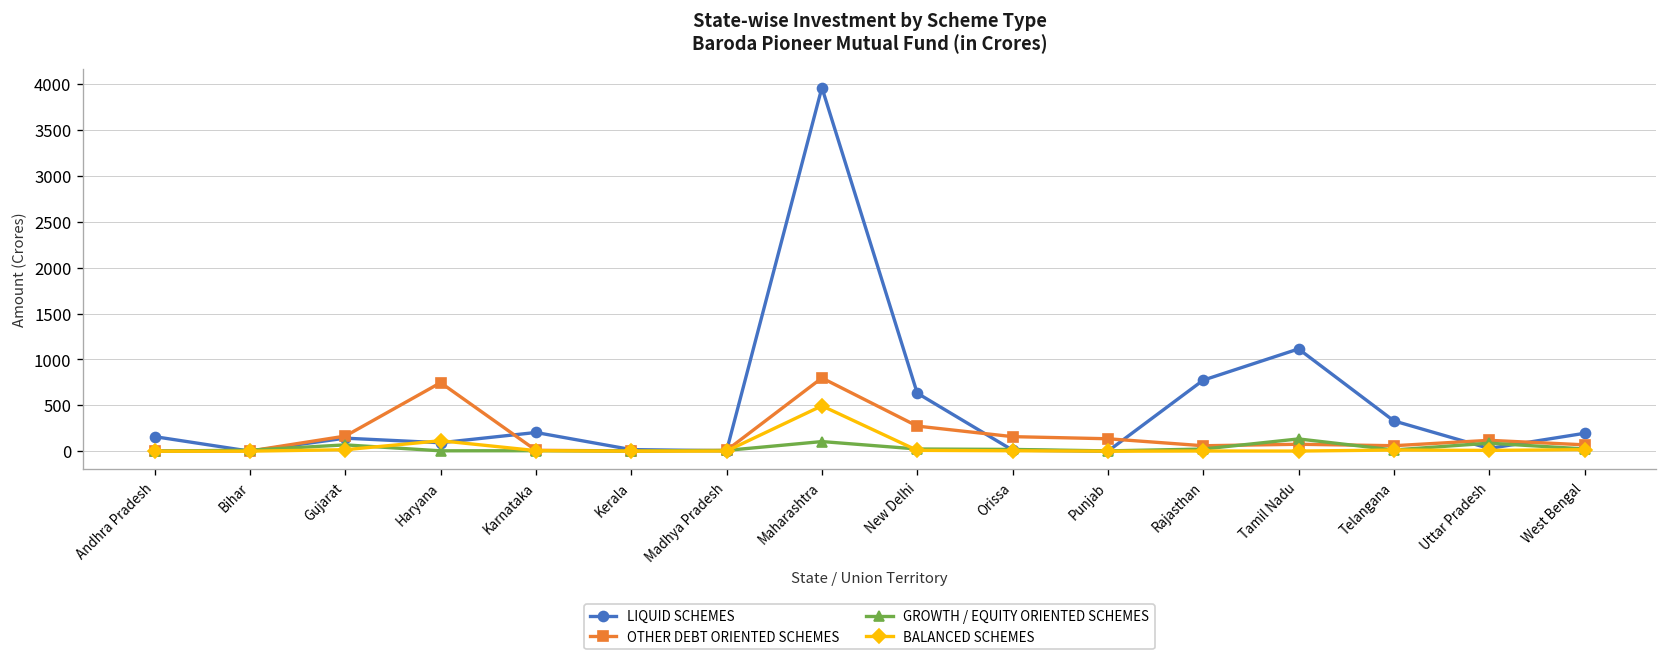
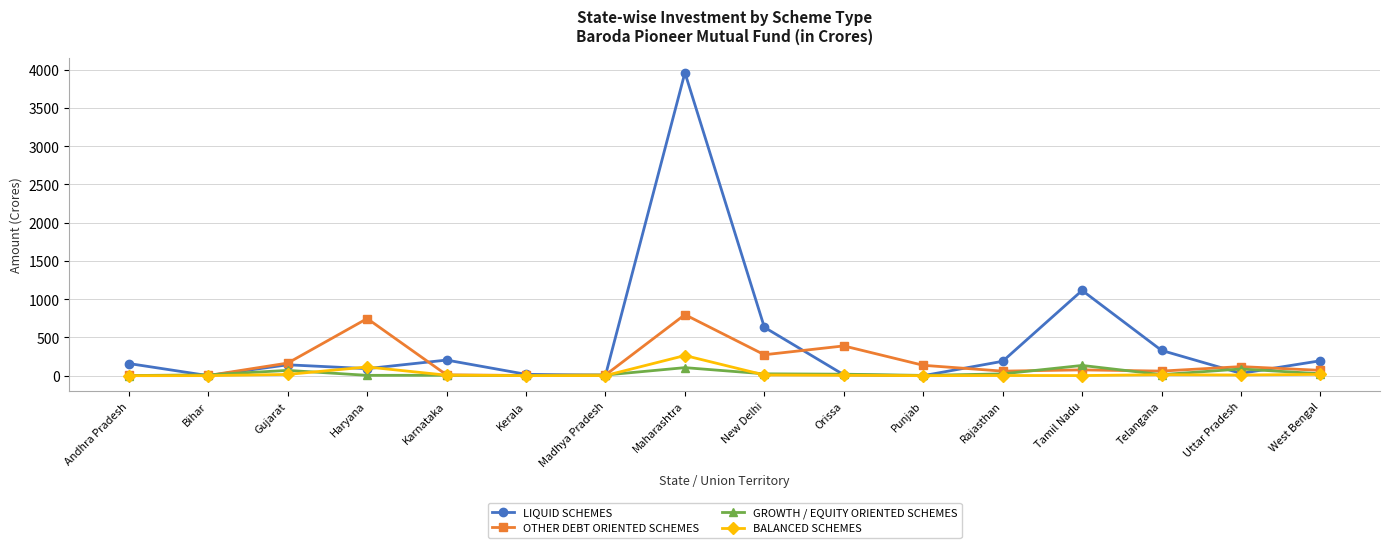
  {
    "LIQUID SCHEMES": {
      "Andhra Pradesh": 200,
      "Karnataka": 200,
      "Maharashtra": 4000,
      "New Delhi": 600,
-     "Rajasthan": 800,
+     "Rajasthan": 200,
      "Tamil Nadu": 1100,
      "Telangana": 300,
      "West Bengal": 200
    },
    "OTHER DEBT ORIENTED SCHEMES": {
      "Haryana": 700,
      "Maharashtra": 800,
      "New Delhi": 300,
-     "Orissa": 200,
+     "Orissa": 400,
      "Punjab": 100,
      "Rajasthan": 100,
      "Tamil Nadu": 100,
      "Telangana": 100,
      "West Bengal": 100
    },
    "GROWTH / EQUITY ORIENTED SCHEMES": {
      "Gujarat": 100,
      "Haryana": 0,
      "Maharashtra": 100,
      "Tamil Nadu": 100
    },
    "BALANCED SCHEMES": {
      "Gujarat": 0,
-     "Maharashtra": 500,
+     "Maharashtra": 300,
      "Tamil Nadu": 0
    }
  }
